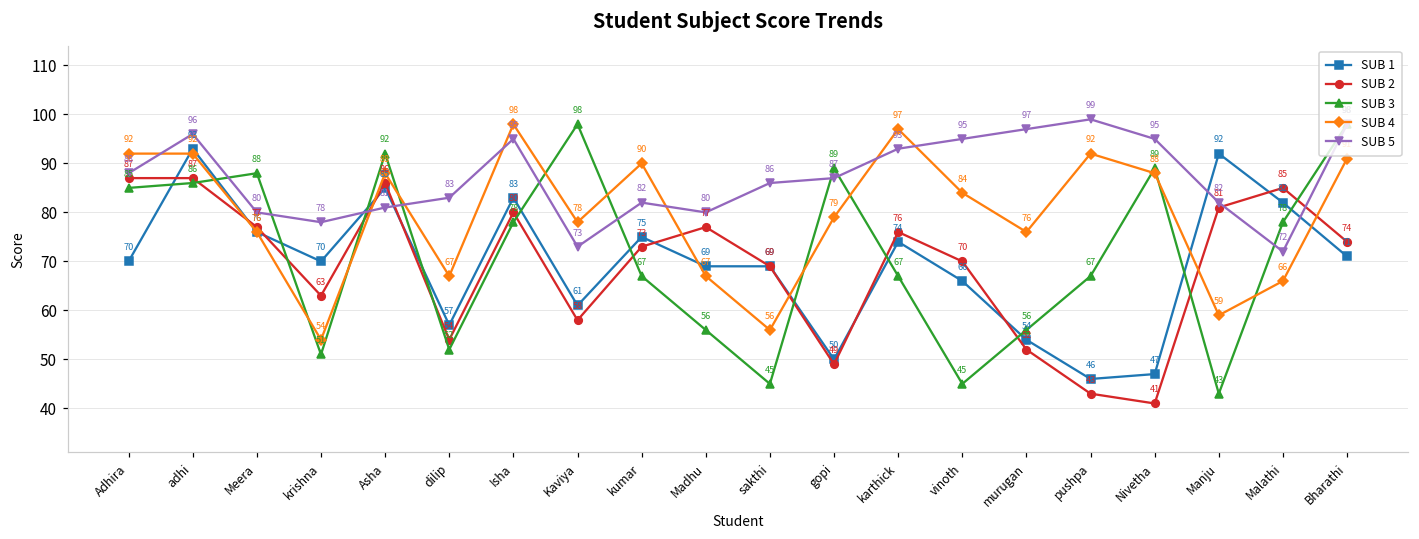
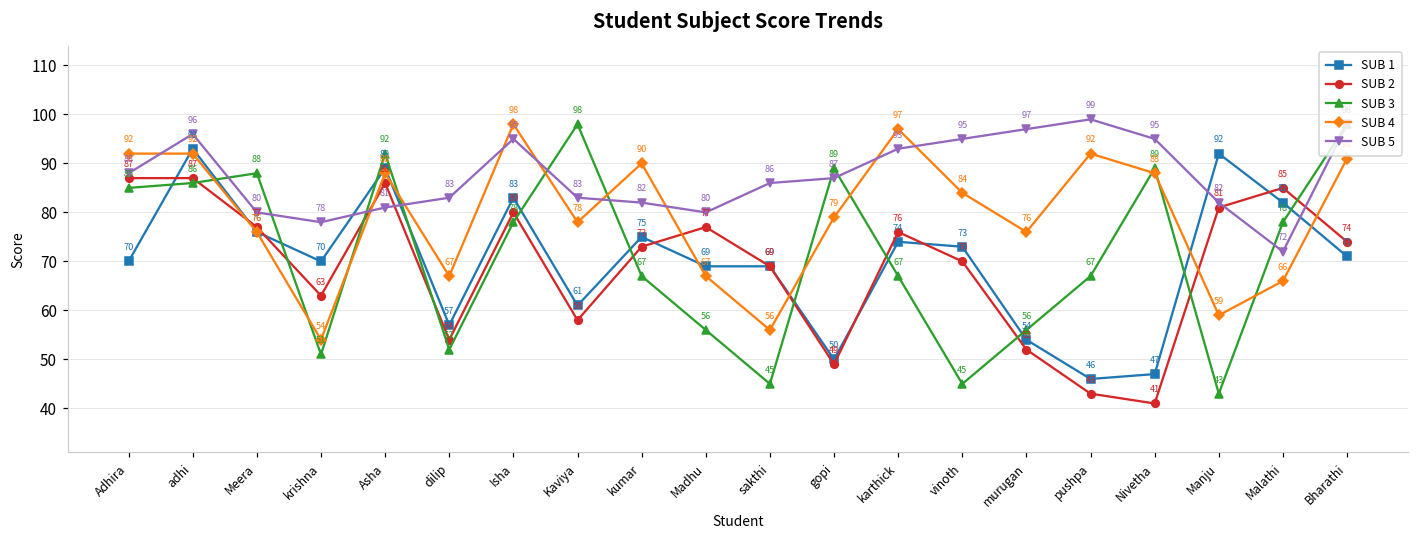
  {
    "SUB 1": {
      "Adhira": 70,
      "krishna": 70,
-     "Asha": 85,
+     "Asha": 89,
      "dilip": 57,
      "Isha": 83,
      "Kaviya": 61,
      "kumar": 75,
      "Madhu": 69,
-     "vinoth": 66,
+     "vinoth": 73,
      "pushpa": 46,
      "Nivetha": 47,
      "Manju": 92
    },
    "SUB 2": {
      "krishna": 63,
      "karthick": 76,
      "Nivetha": 41,
      "Malathi": 85,
      "Bharathi": 74
    },
    "SUB 3": {
      "Meera": 88,
      "Asha": 92,
      "Kaviya": 98,
      "kumar": 67,
      "Madhu": 56,
      "sakthi": 45,
      "gopi": 89,
      "karthick": 67,
      "vinoth": 45,
      "murugan": 56,
      "pushpa": 67,
      "Manju": 43
    },
    "SUB 4": {
      "Adhira": 92,
      "krishna": 54,
      "dilip": 67,
      "Isha": 98,
      "Kaviya": 78,
      "kumar": 90,
      "sakthi": 56,
      "gopi": 79,
      "karthick": 97,
      "vinoth": 84,
      "murugan": 76,
      "pushpa": 92,
      "Manju": 59,
      "Malathi": 66
    },
    "SUB 5": {
      "adhi": 96,
      "Meera": 80,
      "krishna": 78,
      "Asha": 81,
      "dilip": 83,
-     "Kaviya": 73,
+     "Kaviya": 83,
      "kumar": 82,
      "Madhu": 80,
      "sakthi": 86,
      "vinoth": 95,
      "murugan": 97,
      "pushpa": 99,
      "Nivetha": 95,
      "Malathi": 72
    }
  }
